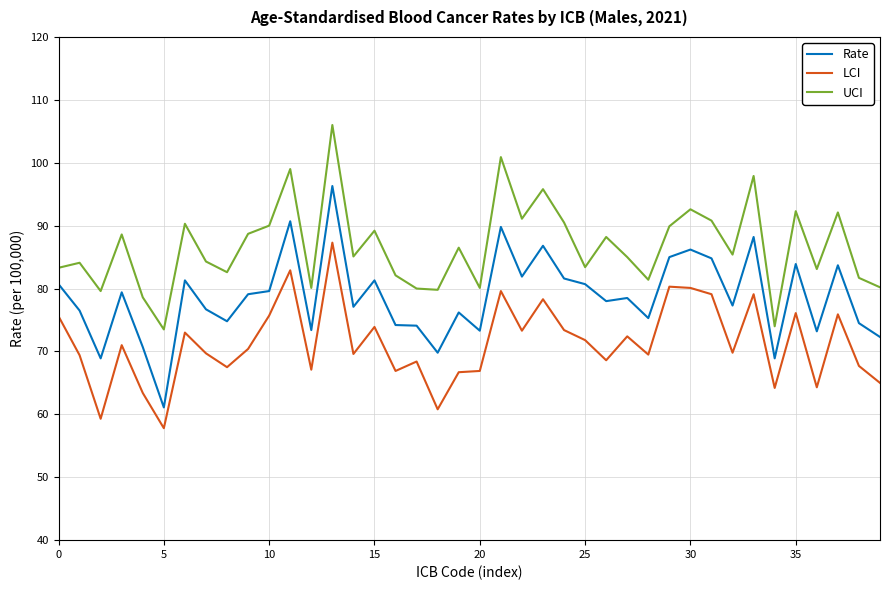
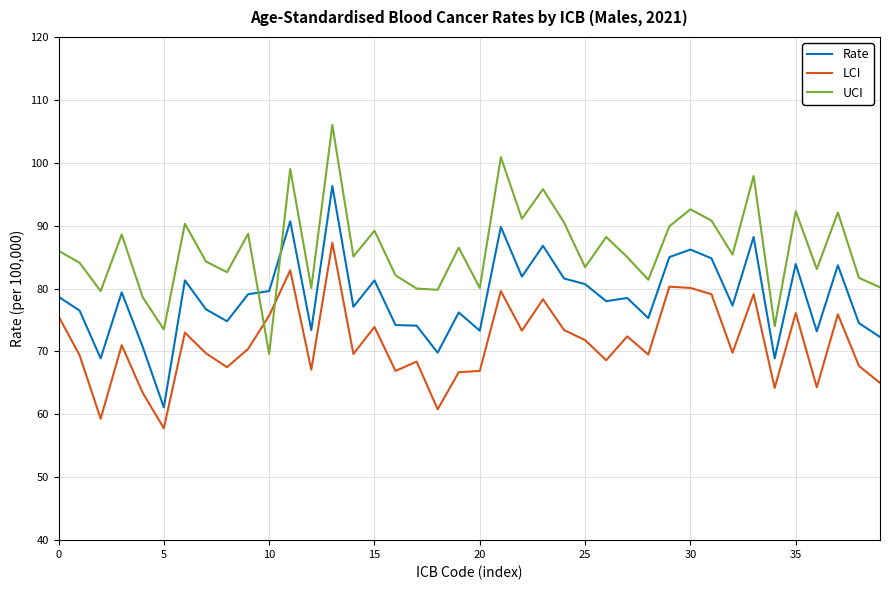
  {
    "Rate": {
-     "0": 81,
+     "0": 79,
      "5": 61,
      "10": 80,
      "15": 81,
      "20": 73,
      "25": 81,
      "30": 86,
      "35": 84
    },
    "LCI": {
      "0": 76,
      "5": 58,
      "10": 76,
      "15": 74,
      "20": 67,
      "25": 72,
      "30": 80,
      "35": 76
    },
    "UCI": {
-     "0": 83,
+     "0": 86,
      "5": 74,
-     "10": 90,
+     "10": 70,
      "15": 89,
      "20": 80,
      "25": 83,
      "30": 93,
      "35": 92
    }
  }
